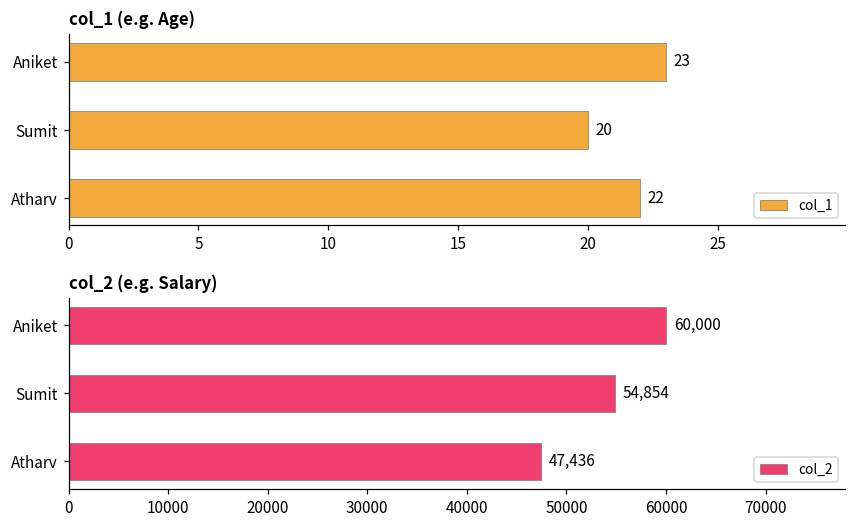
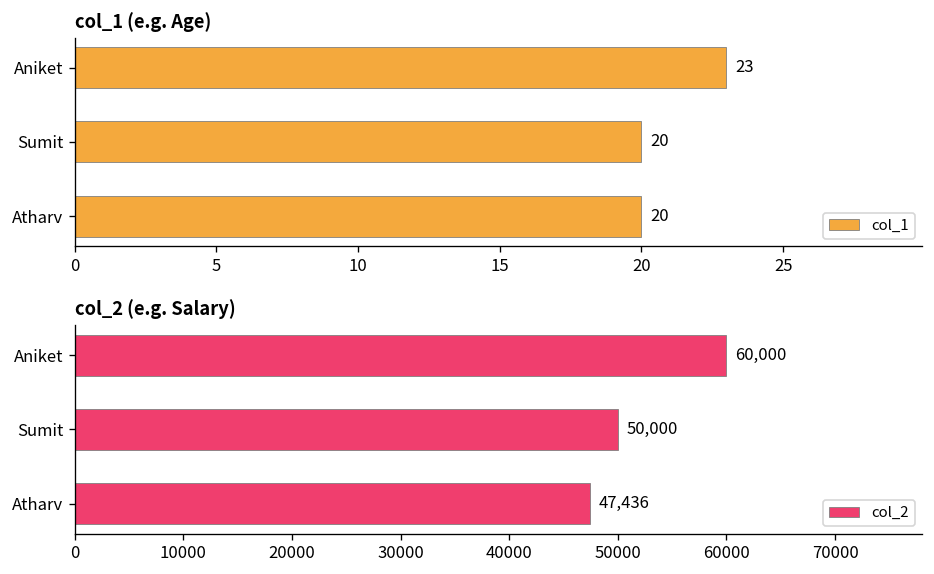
  {
    "col_1 (e.g. Age)": {
      "Aniket": "23",
      "Sumit": "20",
-     "Atharv": "22"
+     "Atharv": "20"
    },
    "col_2 (e.g. Salary)": {
      "Aniket": "60,000",
-     "Sumit": "54,854",
+     "Sumit": "50,000",
      "Atharv": "47,436"
    }
  }
